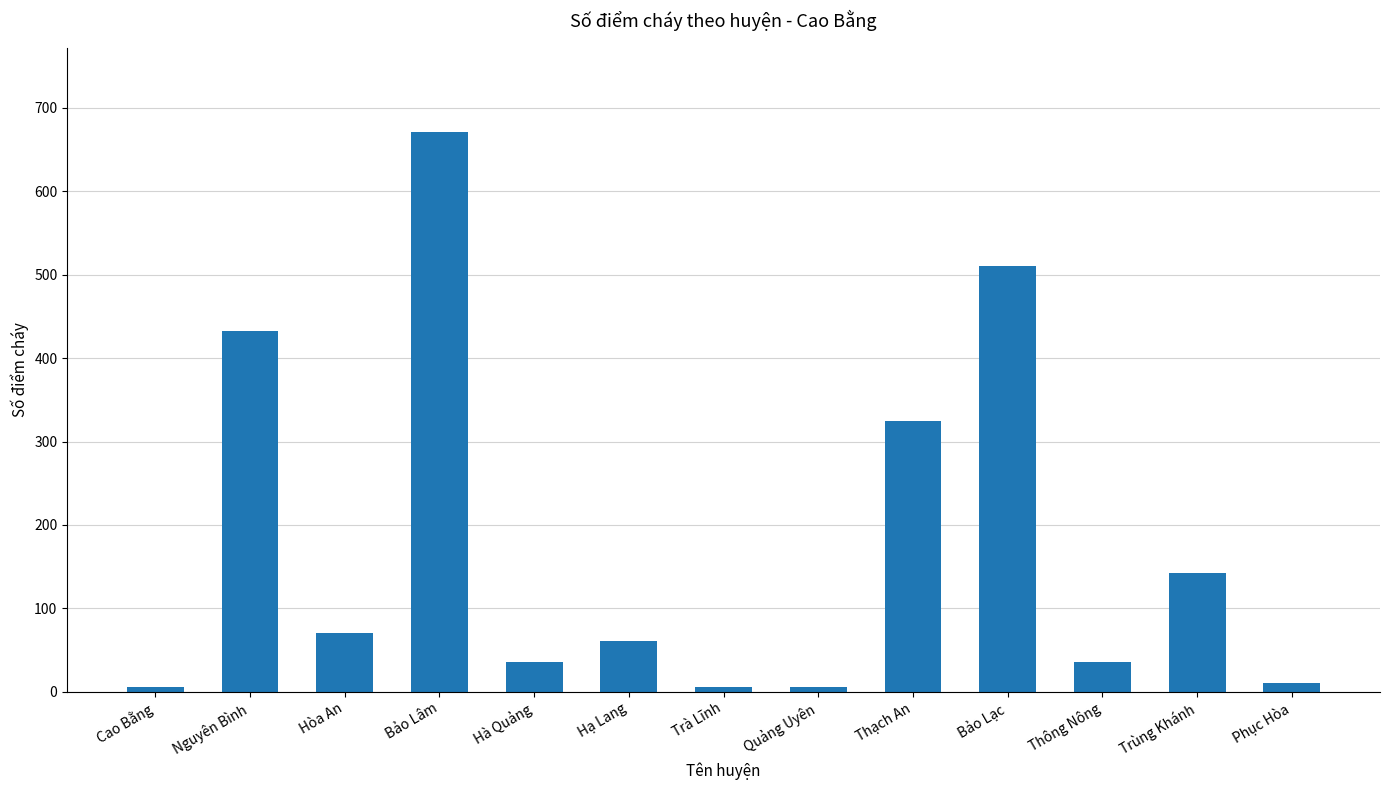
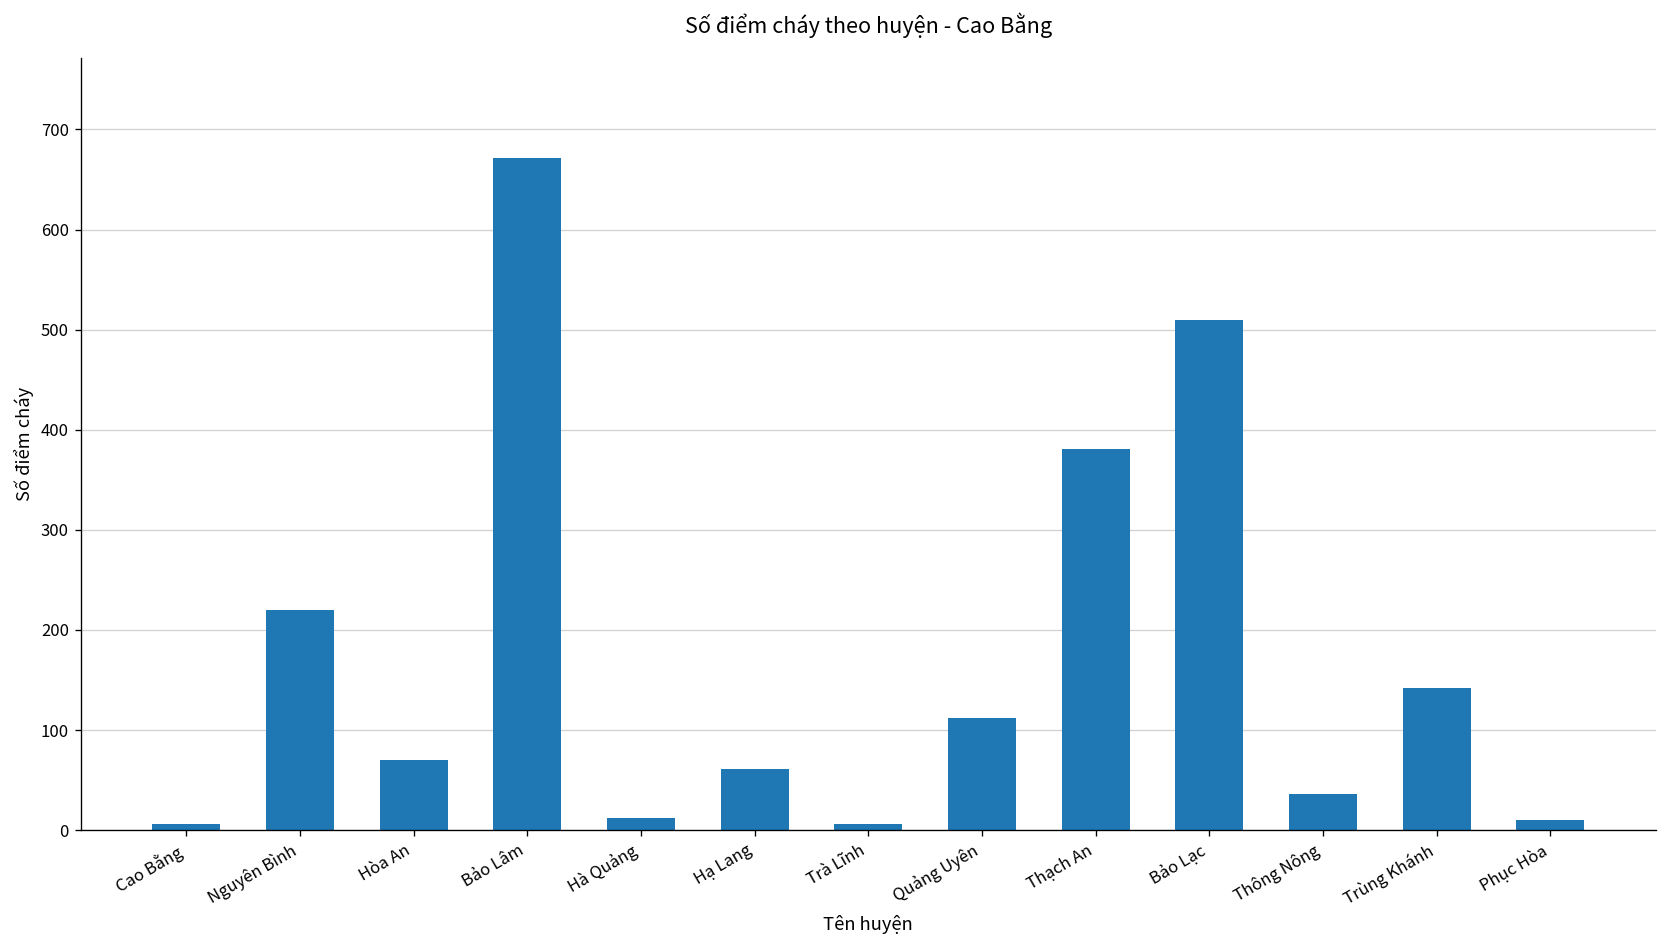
  {
    "Cao Bằng": 10,
-   "Nguyên Bình": 430,
+   "Nguyên Bình": 220,
    "Hòa An": 70,
    "Bảo Lâm": 670,
-   "Hà Quảng": 40,
+   "Hà Quảng": 10,
    "Hạ Lang": 60,
    "Trà Lĩnh": 10,
-   "Quảng Uyên": 10,
-   "Thạch An": 330,
+   "Quảng Uyên": 110,
+   "Thạch An": 380,
    "Bảo Lạc": 510,
    "Thông Nông": 40,
    "Trùng Khánh": 140,
    "Phục Hòa": 10
  }
